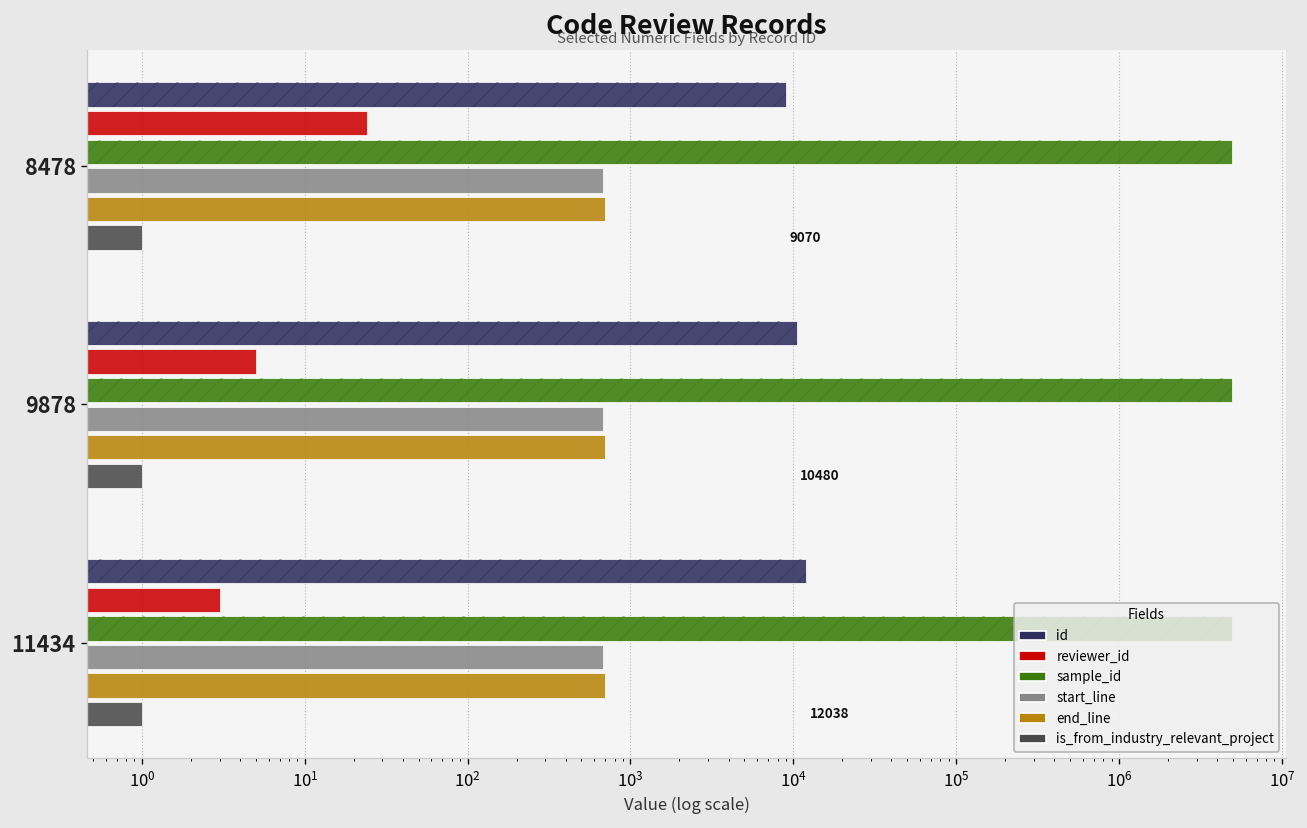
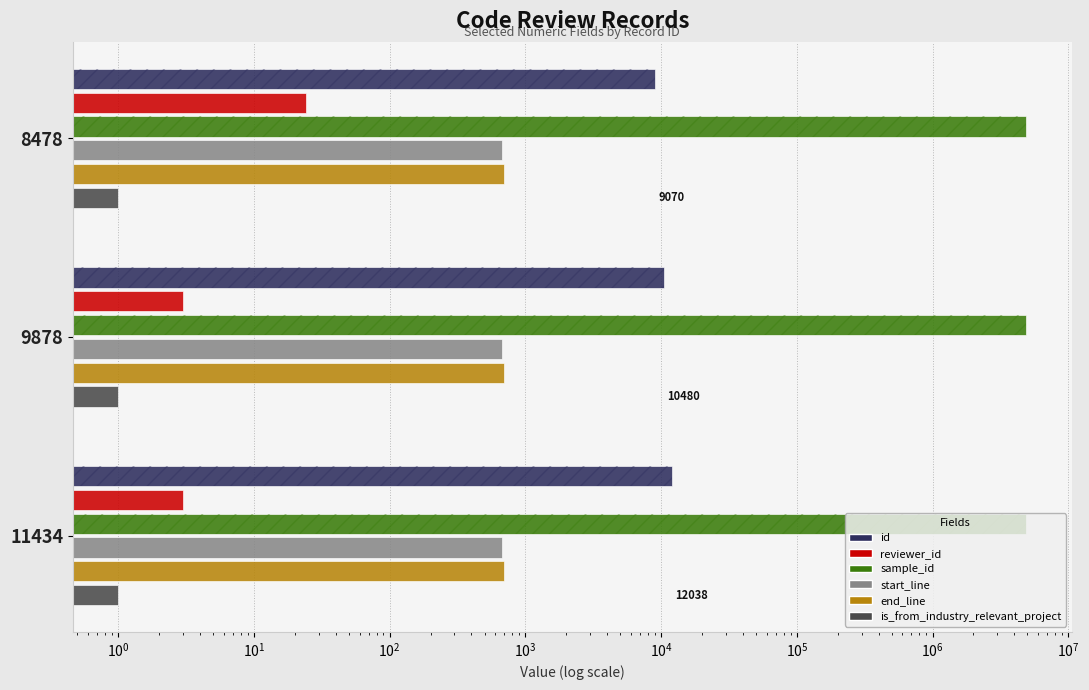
  {
    "reviewer_id": {
      "8478": 24,
-     "9878": 5,
+     "9878": 3,
      "11434": 3
    },
    "sample_id": {
      "8478": 4900000,
      "9878": 4900000
    },
    "start_line": {
      "8478": 700,
      "9878": 700,
      "11434": 700
    },
    "end_line": {
      "8478": 700,
      "9878": 700,
      "11434": 700
    }
  }
